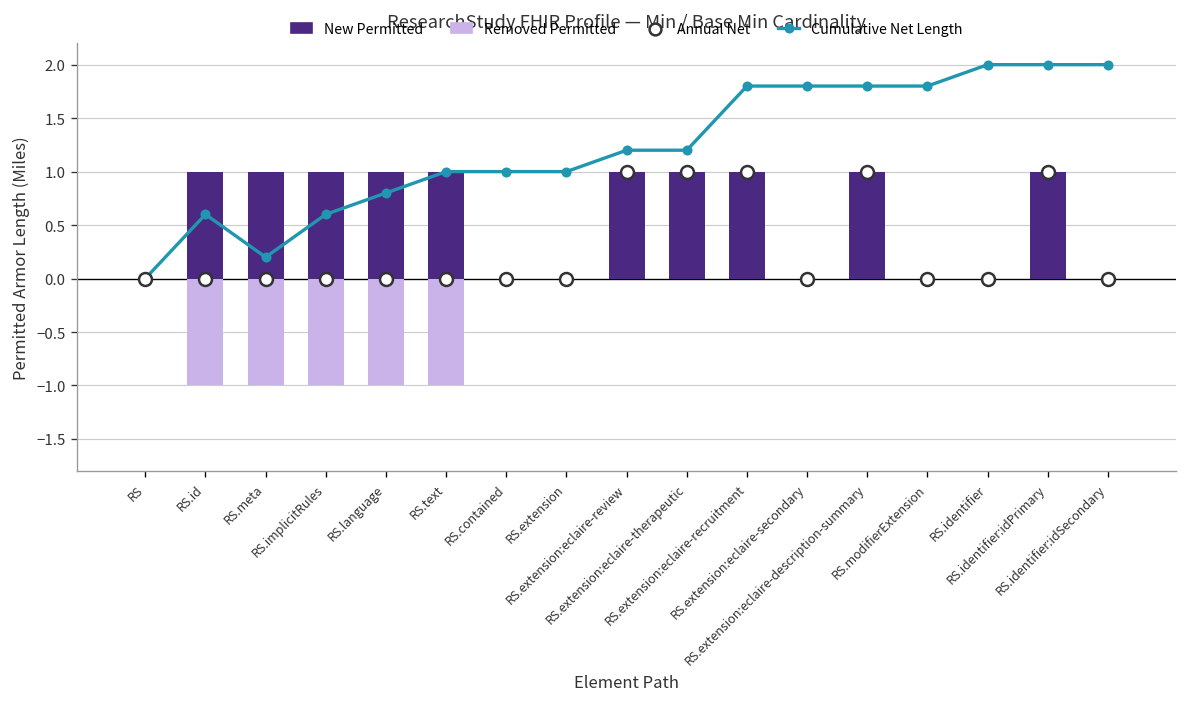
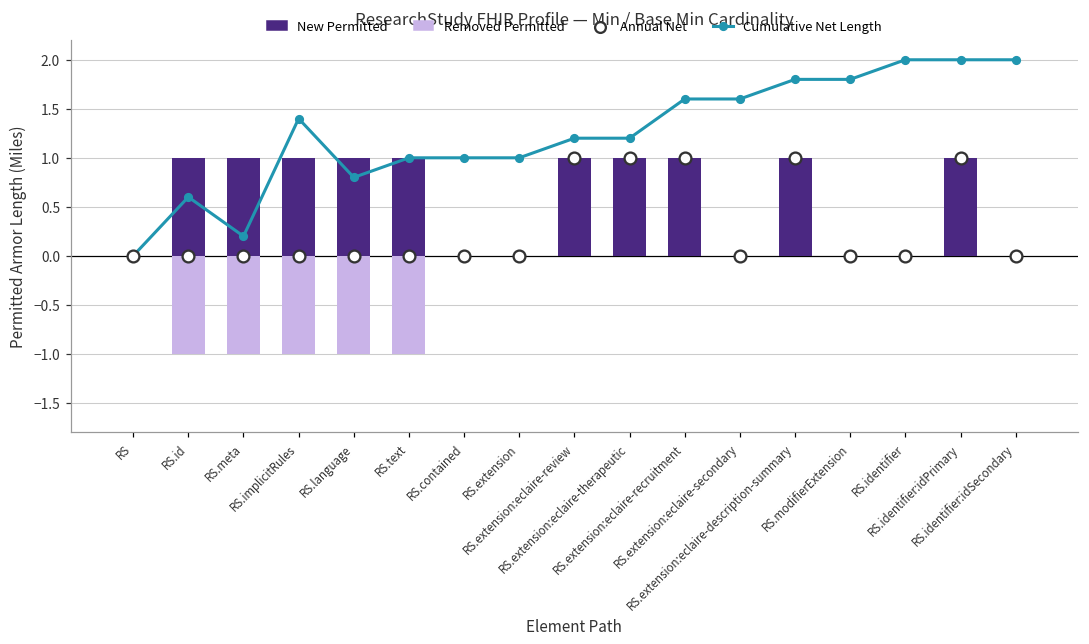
  {
    "New Permitted": {
      "RS": 0.0,
      "RS.id": 1.0,
      "RS.meta": 1.0,
      "RS.implicitRules": 1.0,
      "RS.language": 1.0,
      "RS.text": 1.0,
      "RS.contained": 0.0,
      "RS.extension": 0.0,
      "RS.extension:eclaire-review": 1.0,
      "RS.extension:eclaire-therapeutic": 1.0,
      "RS.extension:eclaire-recruitment": 1.0,
      "RS.extension:eclaire-secondary": 0.0,
      "RS.extension:eclaire-description-summary": 1.0,
      "RS.modifierExtension": 0.0,
      "RS.identifier": 0.0,
      "RS.identifier:idPrimary": 1.0,
      "RS.identifier:idSecondary": 0.0
    },
    "Cumulative Net Length": {
      "RS.id": 0.6,
      "RS.meta": 0.2,
-     "RS.implicitRules": 0.6,
+     "RS.implicitRules": 1.4,
      "RS.language": 0.8,
      "RS.text": 1.0,
      "RS.contained": 1.0,
      "RS.extension": 1.0,
      "RS.extension:eclaire-review": 1.2,
      "RS.extension:eclaire-therapeutic": 1.2,
-     "RS.extension:eclaire-recruitment": 1.8,
-     "RS.extension:eclaire-secondary": 1.8,
+     "RS.extension:eclaire-recruitment": 1.6,
+     "RS.extension:eclaire-secondary": 1.6,
      "RS.extension:eclaire-description-summary": 1.8,
      "RS.modifierExtension": 1.8,
      "RS.identifier": 2.0,
      "RS.identifier:idPrimary": 2.0,
      "RS.identifier:idSecondary": 2.0
    },
    "Removed Permitted": {
      "RS": 0.0,
      "RS.id": -1.0,
      "RS.meta": -1.0,
      "RS.implicitRules": -1.0,
      "RS.language": -1.0,
      "RS.text": -1.0,
      "RS.contained": 0.0,
      "RS.extension": 0.0,
      "RS.extension:eclaire-review": 0.0,
      "RS.extension:eclaire-therapeutic": 0.0,
      "RS.extension:eclaire-recruitment": 0.0,
      "RS.extension:eclaire-secondary": 0.0,
      "RS.extension:eclaire-description-summary": 0.0,
      "RS.modifierExtension": 0.0,
      "RS.identifier": 0.0,
      "RS.identifier:idPrimary": 0.0,
      "RS.identifier:idSecondary": 0.0
    }
  }
